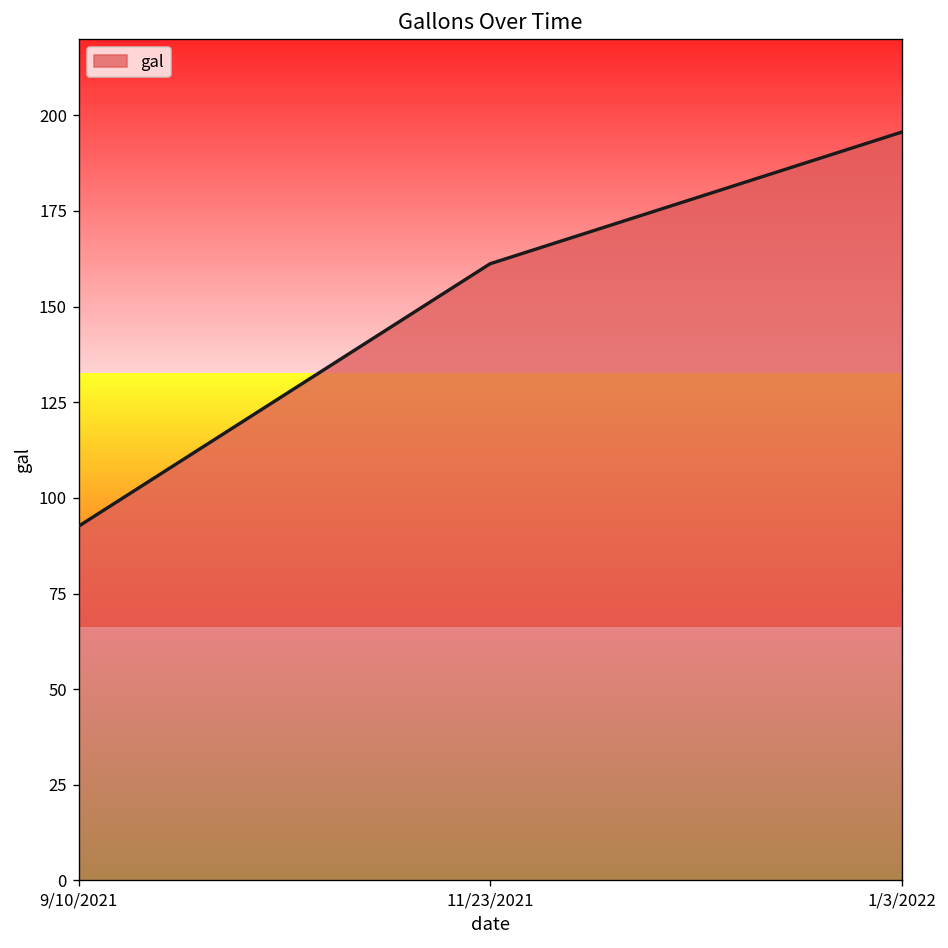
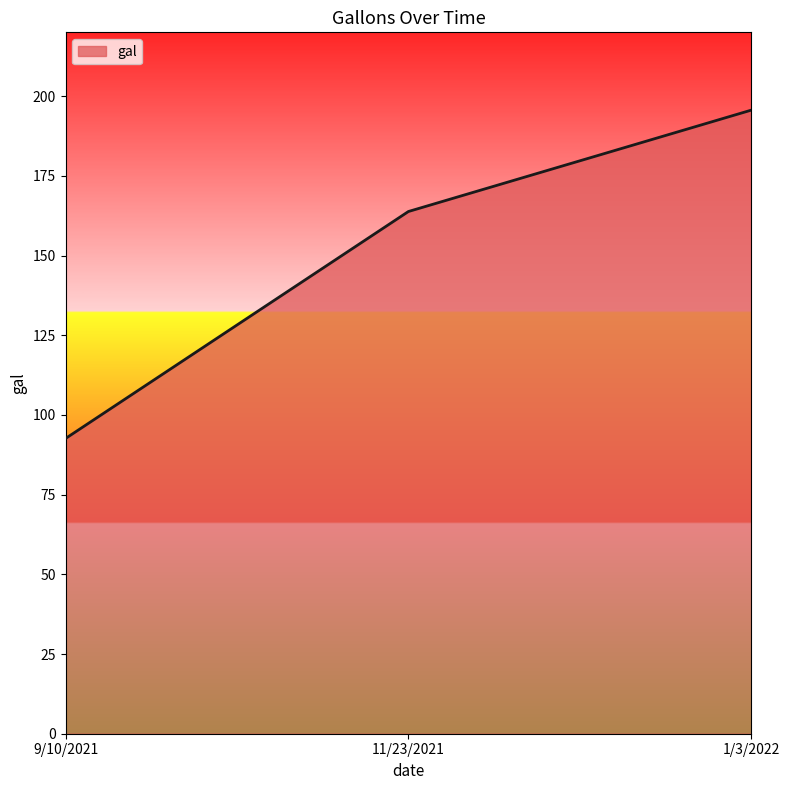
  {
    "9/10/2021": 93,
-   "11/23/2021": 161,
+   "11/23/2021": 164,
    "1/3/2022": 196
  }
